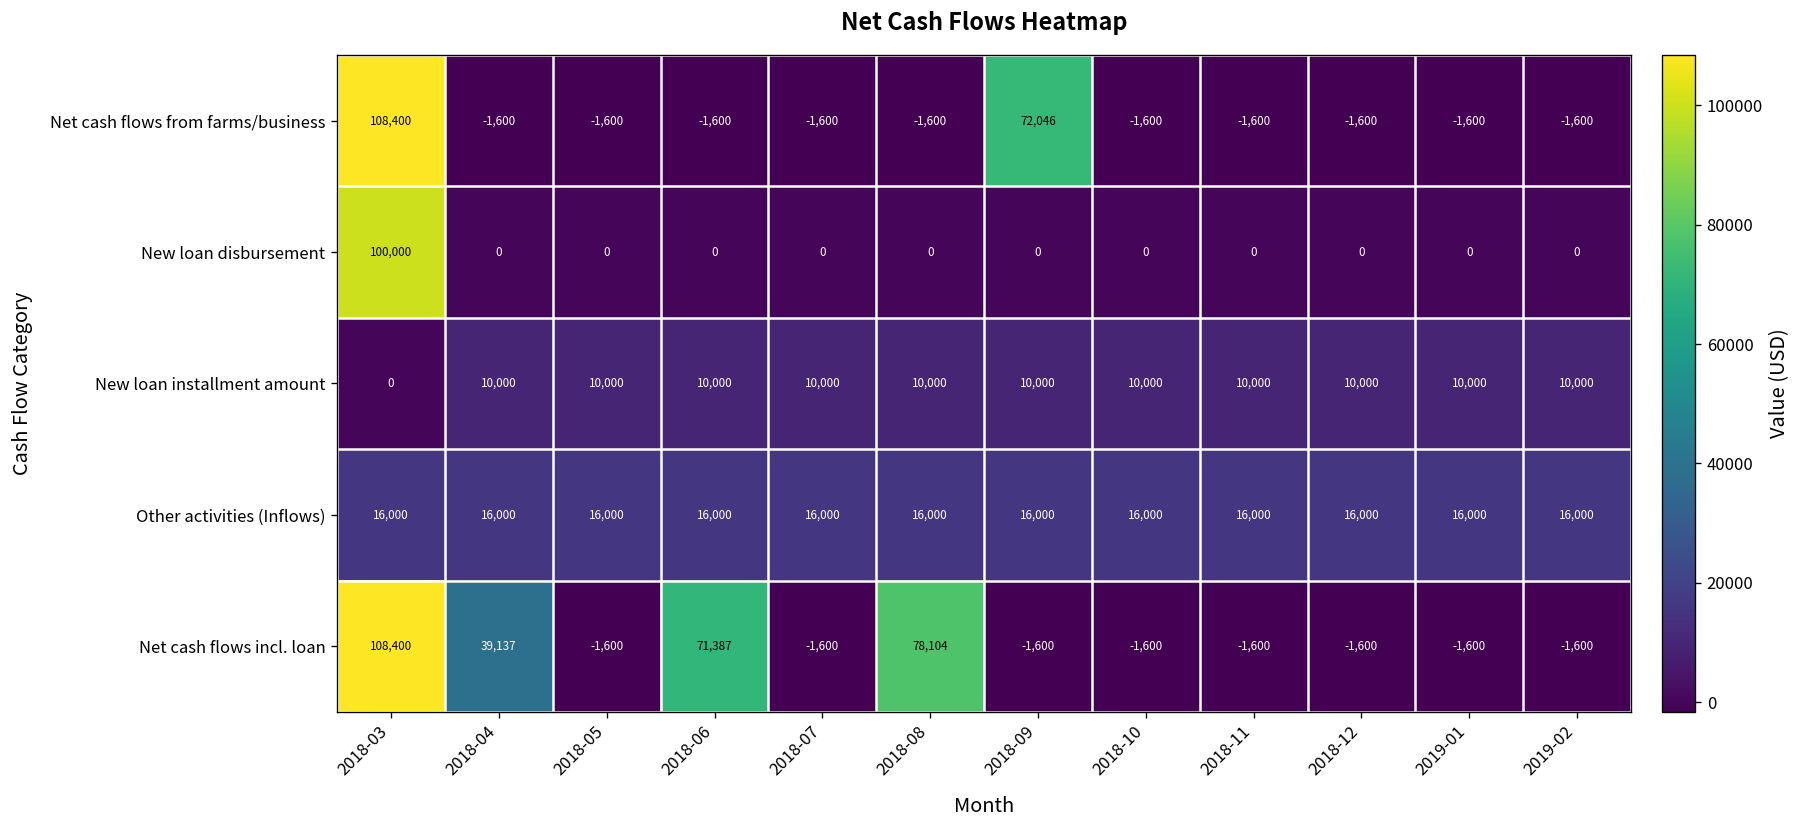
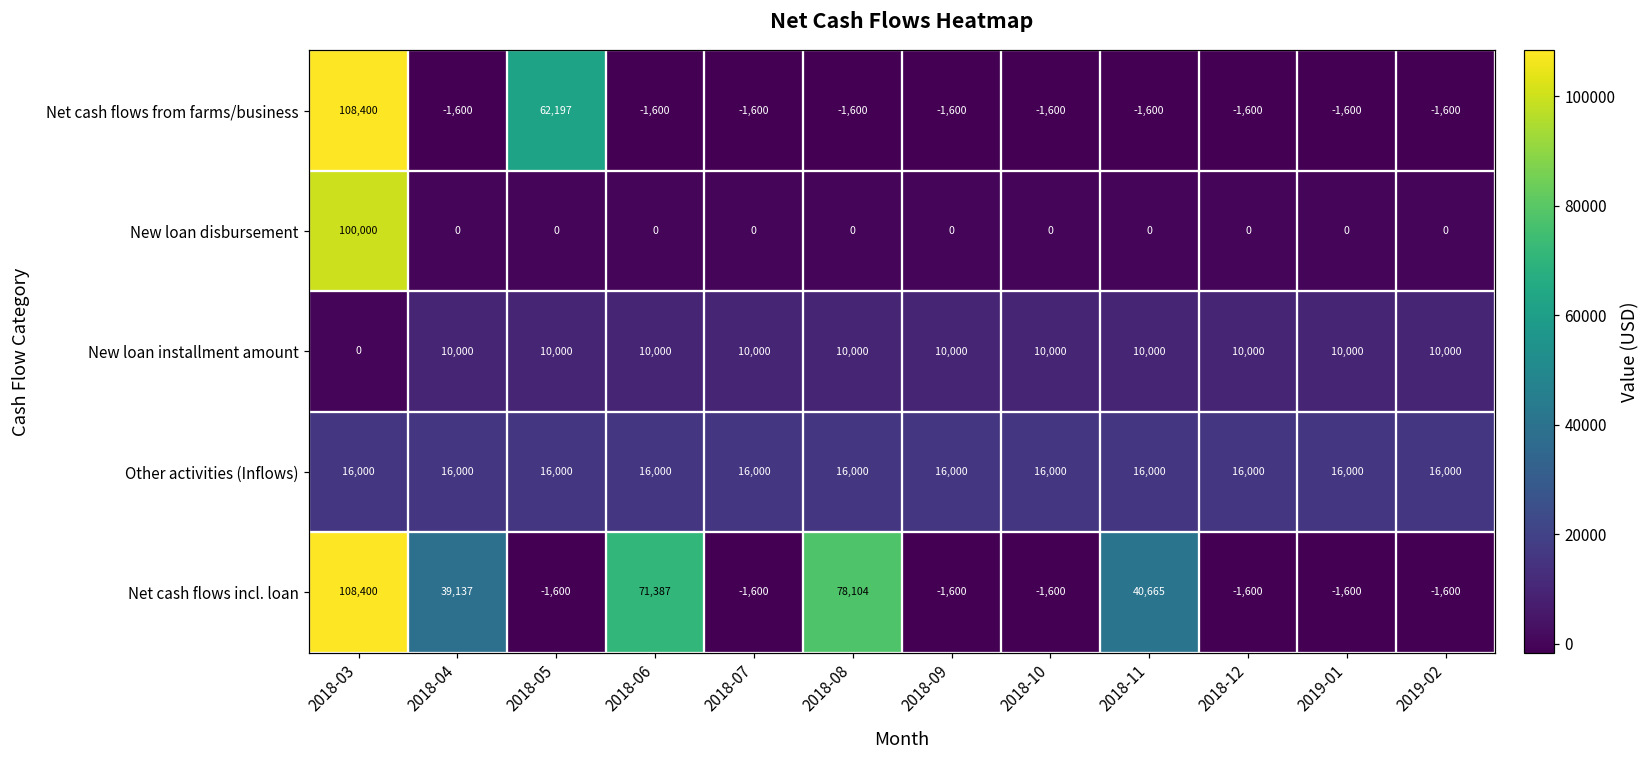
  {
    "Net cash flows from farms/business": {
      "2018-03": "108,400",
      "2018-04": "-1,600",
-     "2018-05": "-1,600",
+     "2018-05": "62,197",
      "2018-06": "-1,600",
      "2018-07": "-1,600",
      "2018-08": "-1,600",
-     "2018-09": "72,046",
+     "2018-09": "-1,600",
      "2018-10": "-1,600",
      "2018-11": "-1,600",
      "2018-12": "-1,600",
      "2019-01": "-1,600",
      "2019-02": "-1,600"
    },
    "New loan disbursement": {
      "2018-03": "100,000",
      "2018-04": "0",
      "2018-05": "0",
      "2018-06": "0",
      "2018-07": "0",
      "2018-08": "0",
      "2018-09": "0",
      "2018-10": "0",
      "2018-11": "0",
      "2018-12": "0",
      "2019-01": "0",
      "2019-02": "0"
    },
    "New loan installment amount": {
      "2018-03": "0",
      "2018-04": "10,000",
      "2018-05": "10,000",
      "2018-06": "10,000",
      "2018-07": "10,000",
      "2018-08": "10,000",
      "2018-09": "10,000",
      "2018-10": "10,000",
      "2018-11": "10,000",
      "2018-12": "10,000",
      "2019-01": "10,000",
      "2019-02": "10,000"
    },
    "Other activities (Inflows)": {
      "2018-03": "16,000",
      "2018-04": "16,000",
      "2018-05": "16,000",
      "2018-06": "16,000",
      "2018-07": "16,000",
      "2018-08": "16,000",
      "2018-09": "16,000",
      "2018-10": "16,000",
      "2018-11": "16,000",
      "2018-12": "16,000",
      "2019-01": "16,000",
      "2019-02": "16,000"
    },
    "Net cash flows incl. loan": {
      "2018-03": "108,400",
      "2018-04": "39,137",
      "2018-05": "-1,600",
      "2018-06": "71,387",
      "2018-07": "-1,600",
      "2018-08": "78,104",
      "2018-09": "-1,600",
      "2018-10": "-1,600",
-     "2018-11": "-1,600",
+     "2018-11": "40,665",
      "2018-12": "-1,600",
      "2019-01": "-1,600",
      "2019-02": "-1,600"
    }
  }
